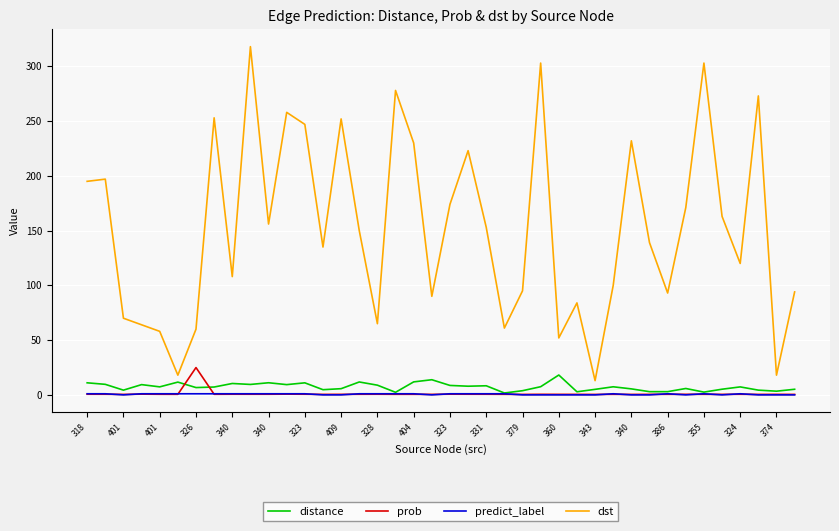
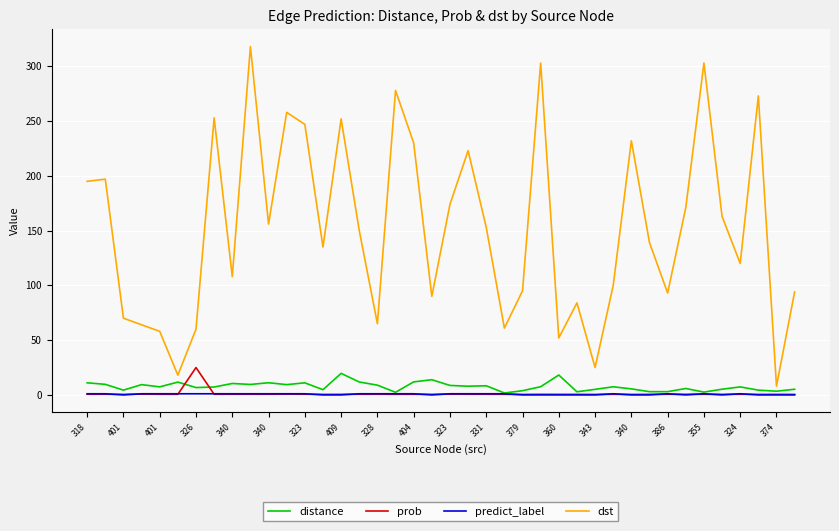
  {
    "distance": {
      "318": 11,
      "326": 7,
-     "409": 6,
+     "409": 20,
      "328": 9,
      "404": 12,
      "360": 18,
      "343": 5,
      "374": 3
    },
    "prob": {
      "326": 25
    },
    "predict_label": {
      "326": 1
    },
    "dst": {
      "318": 195,
      "326": 60,
      "409": 252,
      "328": 65,
      "404": 230,
      "360": 52,
-     "343": 13,
+     "343": 25,
      "386": 93,
      "355": 303,
-     "374": 18
+     "374": 8
    }
  }
